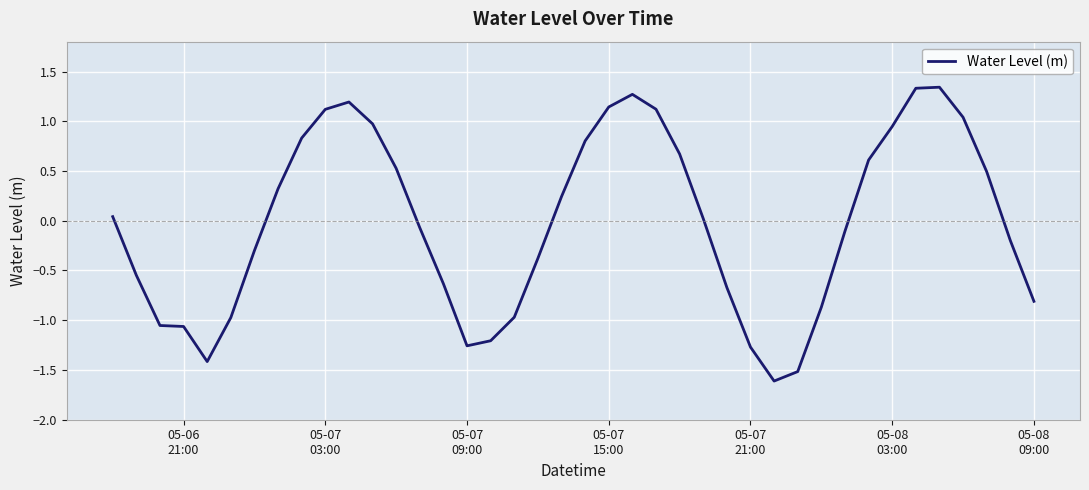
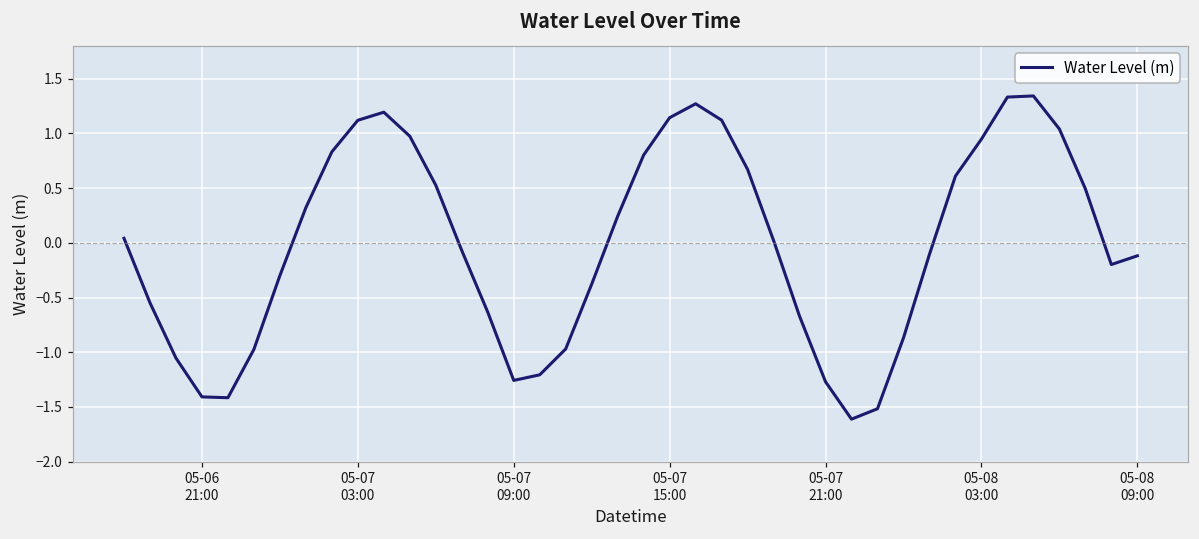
  {
-   "05-06 21:00": -1.1,
+   "05-06 21:00": -1.4,
    "05-07 03:00": 1.1,
    "05-07 09:00": -1.3,
    "05-07 15:00": 1.1,
    "05-07 21:00": -1.3,
    "05-08 03:00": 0.9,
-   "05-08 09:00": -0.8
+   "05-08 09:00": -0.1
  }
